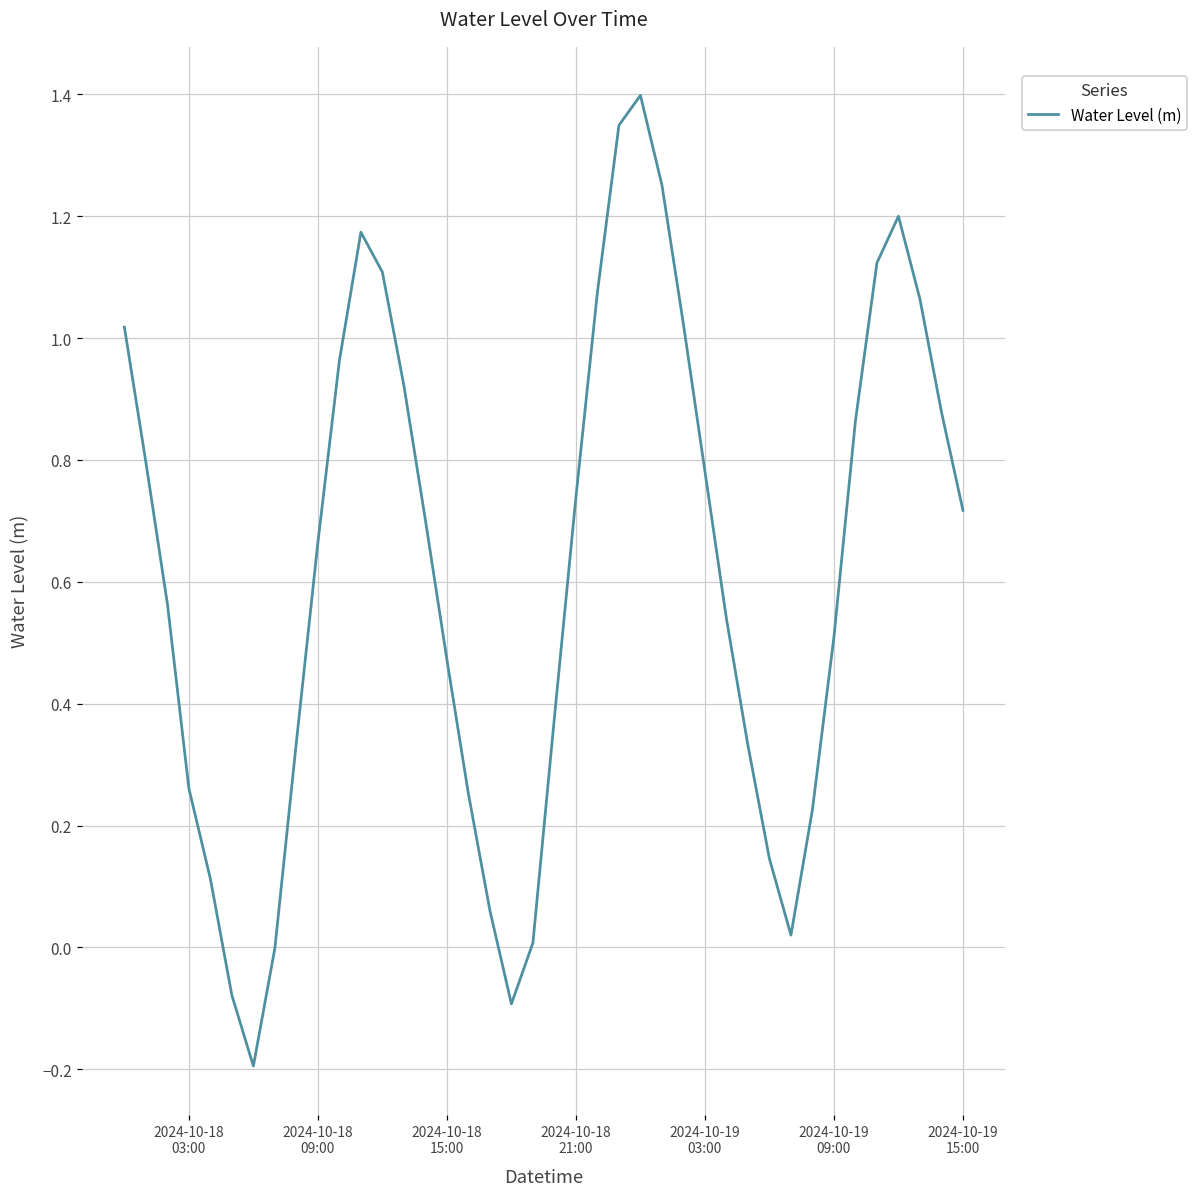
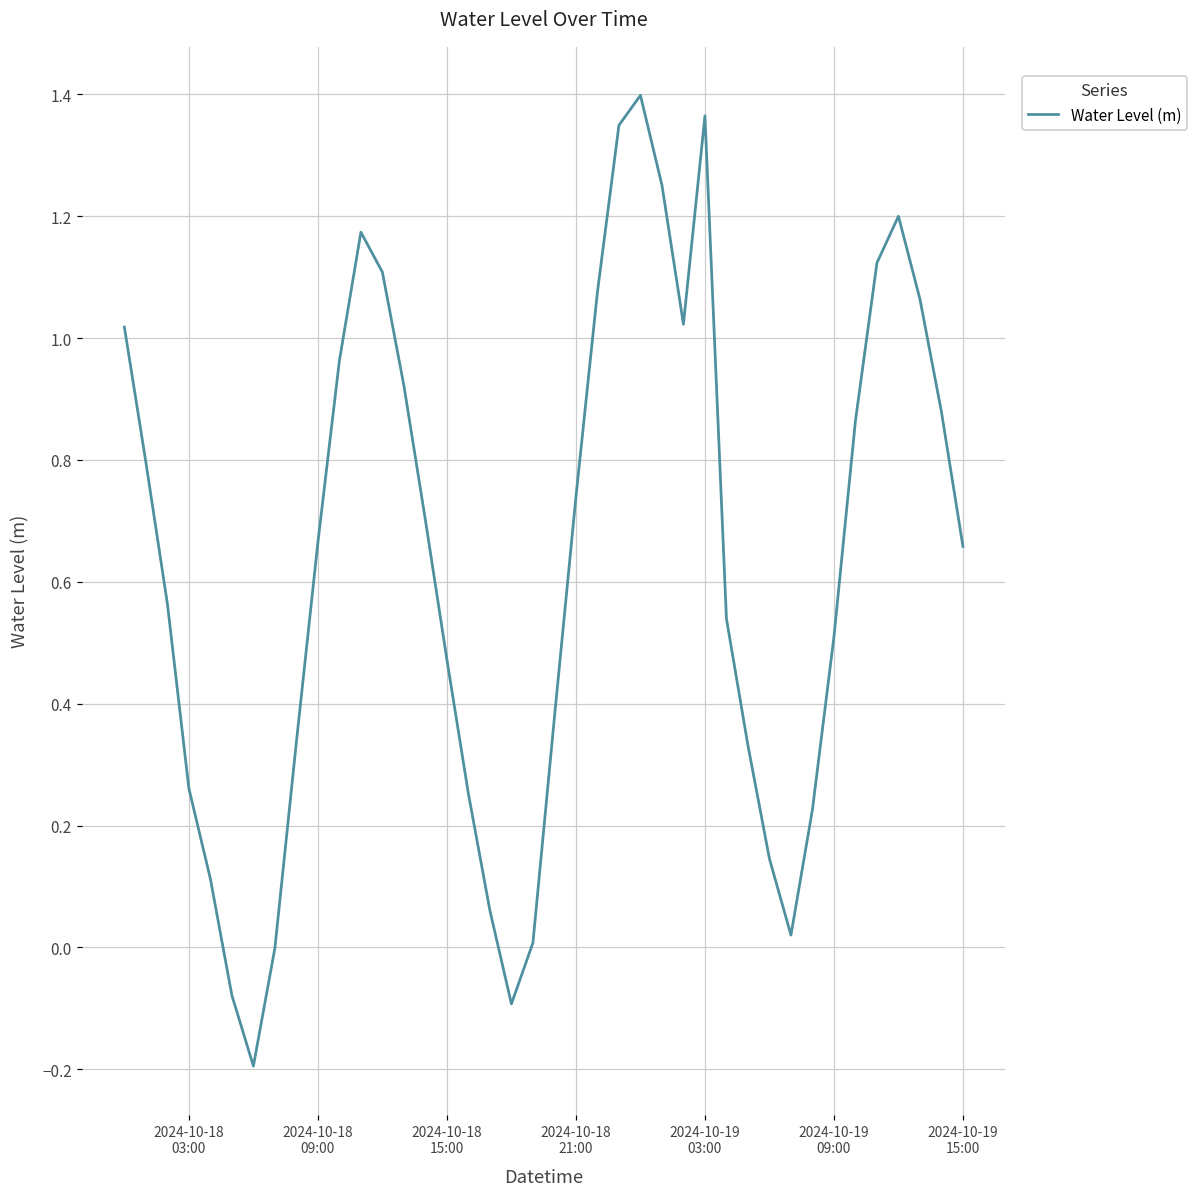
  {
    "2024-10-18 03:00": 0.26,
    "2024-10-18 09:00": 0.66,
    "2024-10-18 15:00": 0.47,
    "2024-10-18 21:00": 0.74,
-   "2024-10-19 03:00": 0.78,
+   "2024-10-19 03:00": 1.36,
    "2024-10-19 09:00": 0.51,
-   "2024-10-19 15:00": 0.72
+   "2024-10-19 15:00": 0.66
  }
